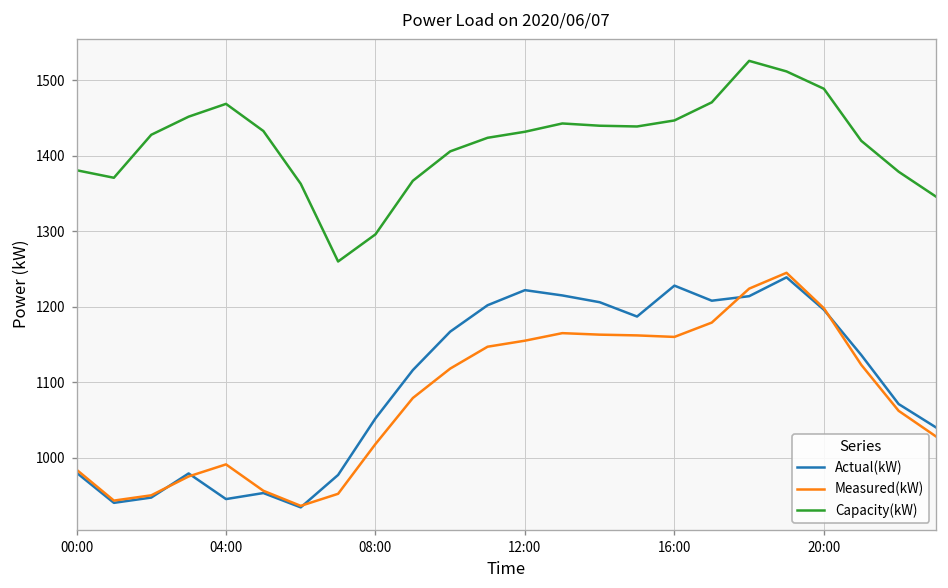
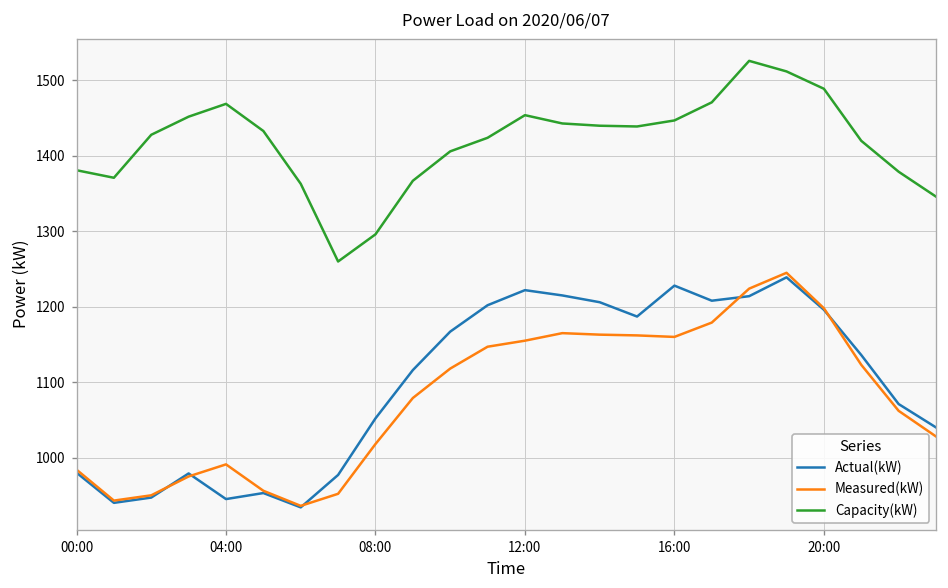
  {
    "Actual(kW)": {
      "04:00": 950,
      "08:00": 1050,
      "12:00": 1220,
      "16:00": 1230
    },
    "Measured(kW)": {
      "04:00": 990,
      "08:00": 1020,
      "12:00": 1160,
      "16:00": 1160
    },
    "Capacity(kW)": {
      "00:00": 1380,
      "04:00": 1470,
      "08:00": 1300,
-     "12:00": 1430,
+     "12:00": 1450,
      "16:00": 1450,
      "20:00": 1490
    }
  }
